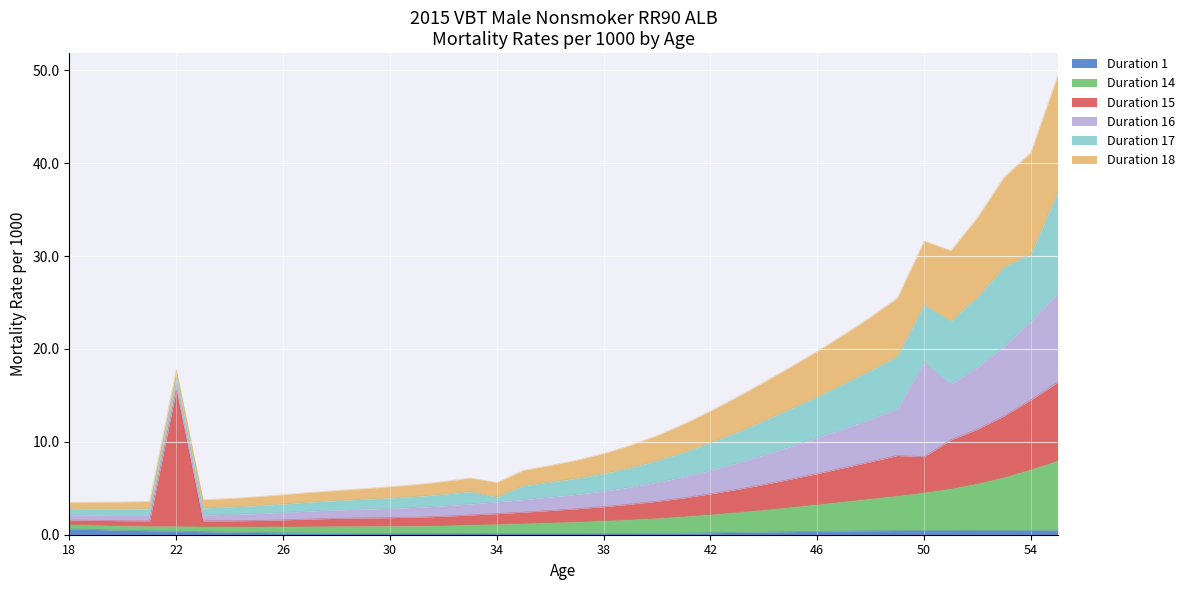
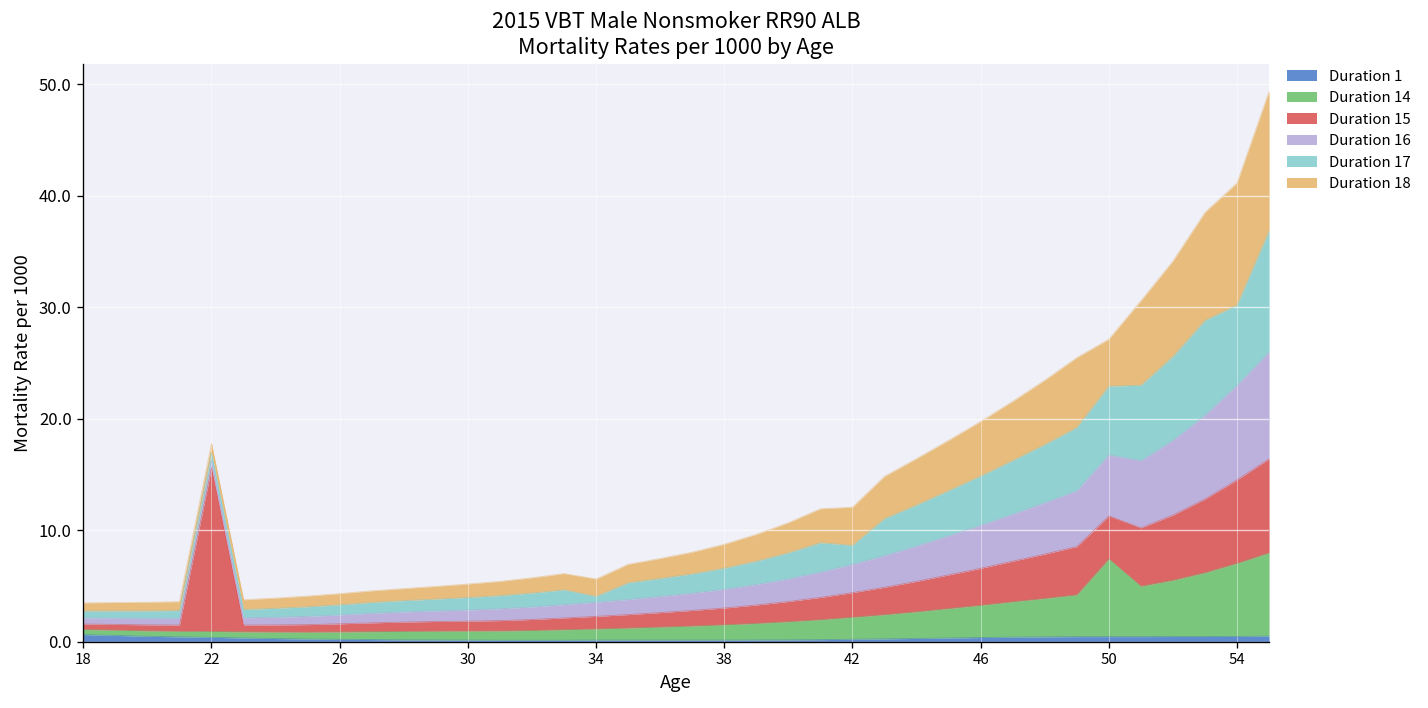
  {
    "Duration 1": {
      "18": 1,
      "22": 0,
      "26": 0,
      "30": 0,
      "34": 0,
      "38": 0,
      "42": 0,
      "46": 0,
      "50": 0,
      "54": 0
    },
    "Duration 14": {
      "18": 0,
      "22": 1,
      "26": 1,
      "30": 1,
      "34": 1,
      "38": 1,
      "42": 2,
      "46": 3,
-     "50": 4,
+     "50": 7,
      "54": 7
    },
    "Duration 15": {
      "18": 0,
      "22": 15,
      "26": 1,
      "30": 1,
      "34": 1,
      "38": 2,
      "42": 2,
      "46": 3,
      "50": 4,
      "54": 7
    },
    "Duration 16": {
      "18": 1,
      "22": 1,
      "26": 1,
      "30": 1,
      "34": 1,
      "38": 2,
      "42": 3,
      "46": 4,
-     "50": 10,
+     "50": 5,
      "54": 8
    },
    "Duration 17": {
      "18": 1,
      "22": 1,
      "26": 1,
      "30": 1,
      "34": 1,
      "38": 2,
-     "42": 3,
+     "42": 2,
      "46": 4,
      "50": 6,
      "54": 7
    },
    "Duration 18": {
      "18": 1,
      "22": 1,
      "26": 1,
      "30": 1,
      "34": 2,
      "38": 2,
      "42": 3,
      "46": 5,
-     "50": 7,
+     "50": 4,
      "54": 11
    }
  }
